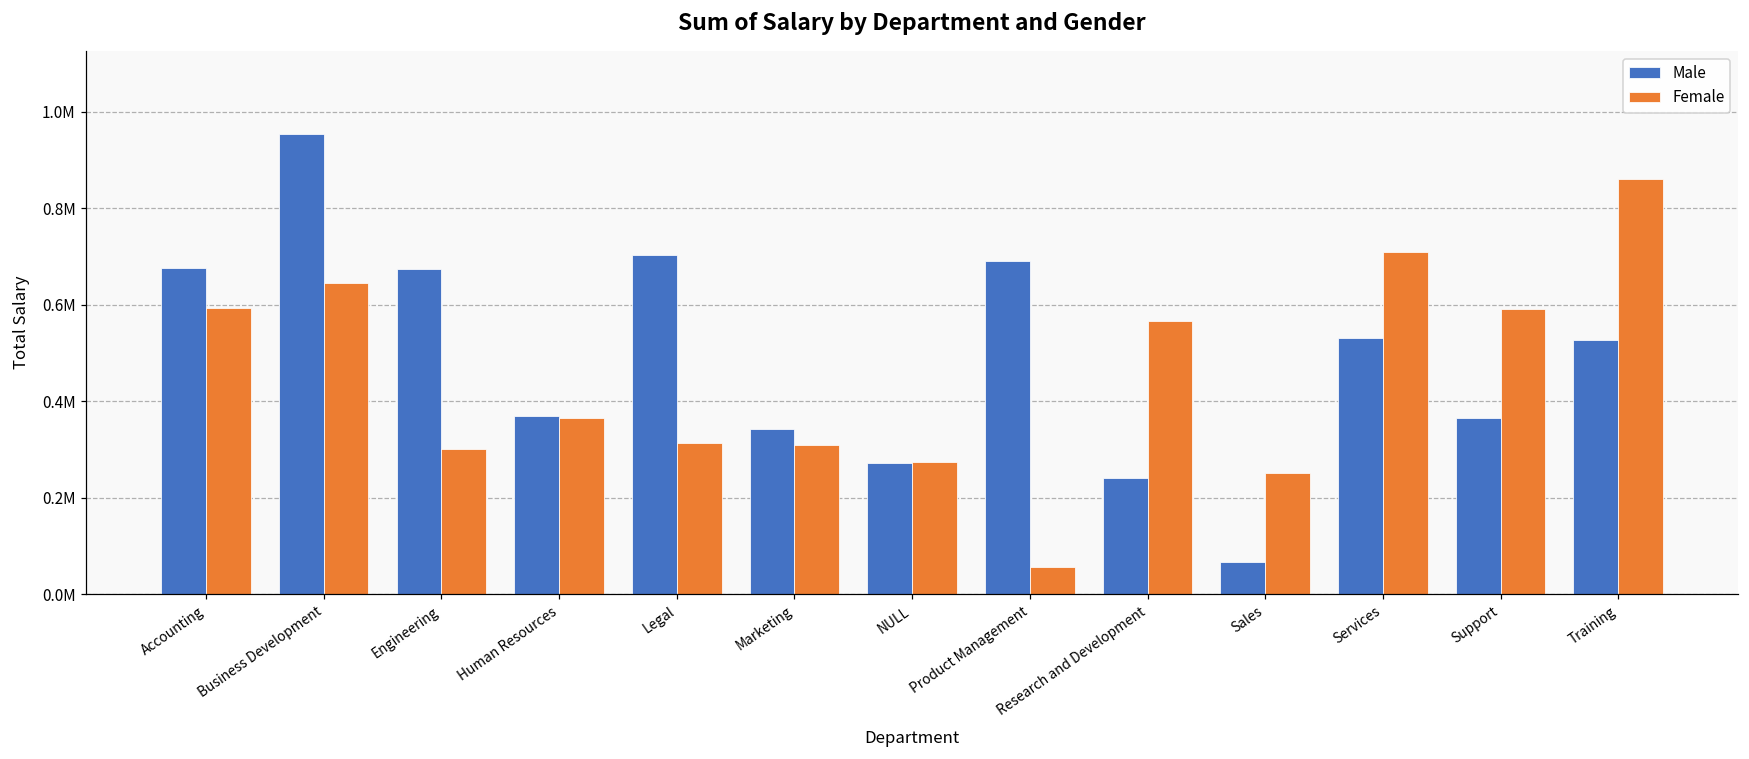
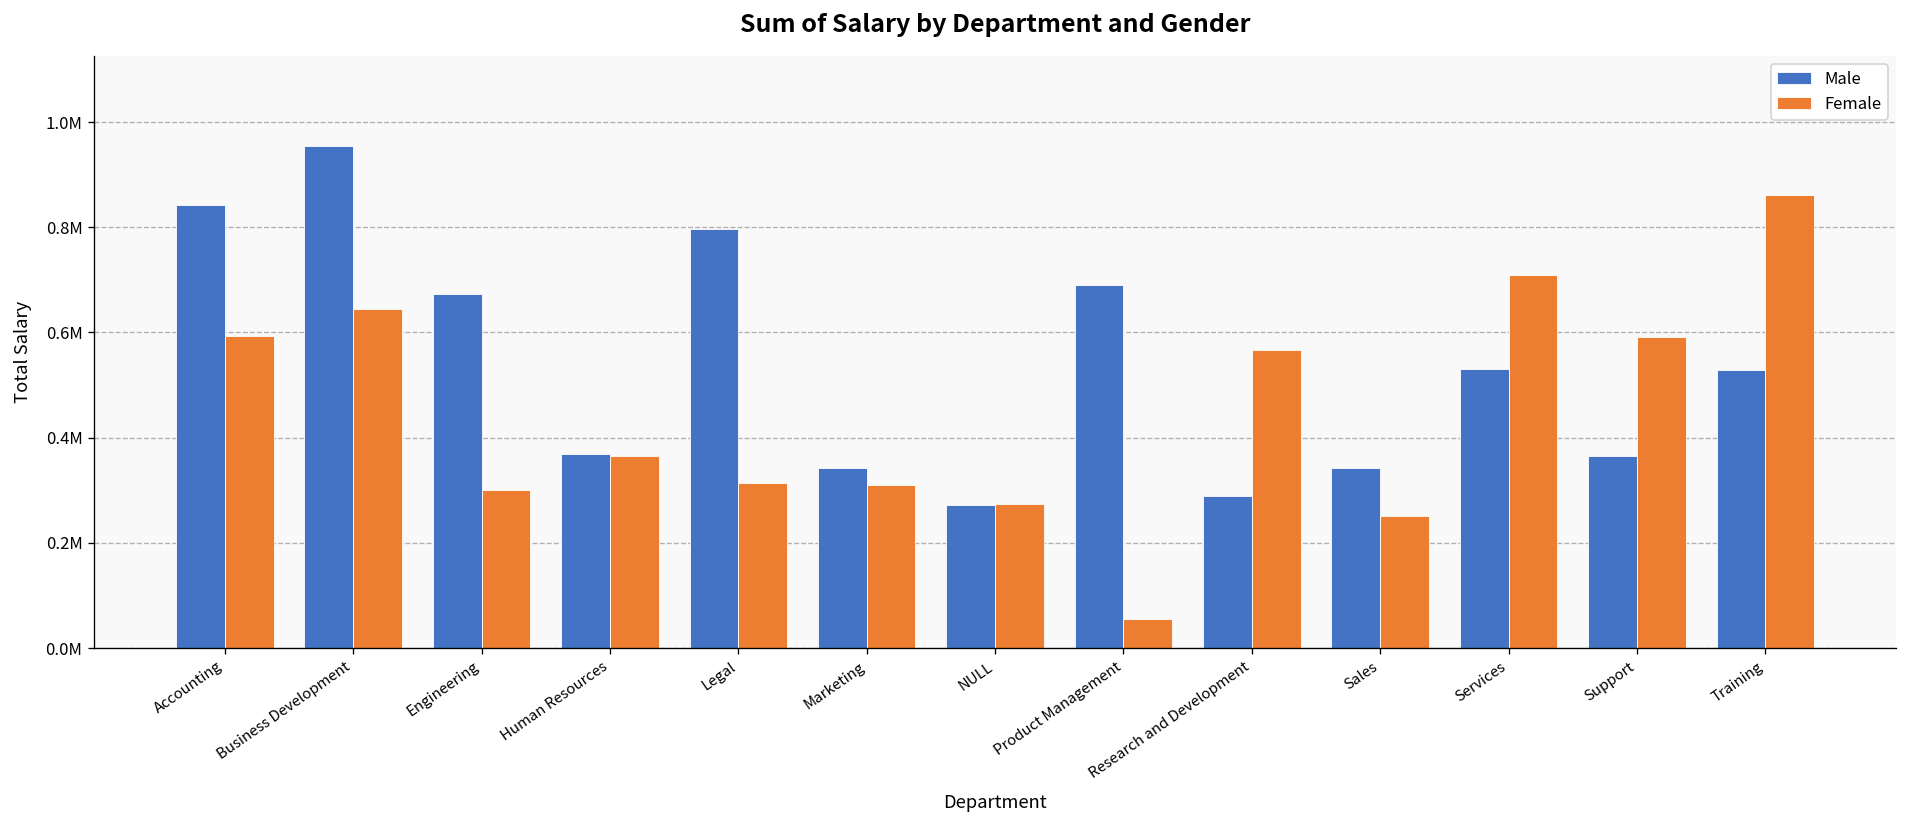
  {
    "Male": {
-     "Accounting": 680000,
+     "Accounting": 840000,
      "Business Development": 950000,
      "Engineering": 670000,
      "Human Resources": 370000,
-     "Legal": 700000,
+     "Legal": 800000,
      "Marketing": 340000,
      "NULL": 270000,
      "Product Management": 690000,
-     "Research and Development": 240000,
-     "Sales": 70000,
+     "Research and Development": 290000,
+     "Sales": 340000,
      "Services": 530000,
      "Support": 370000,
      "Training": 530000
    },
    "Female": {
      "Accounting": 590000,
      "Business Development": 650000,
      "Engineering": 300000,
      "Human Resources": 360000,
      "Legal": 310000,
      "Marketing": 310000,
      "NULL": 270000,
      "Product Management": 60000,
      "Research and Development": 570000,
      "Sales": 250000,
      "Services": 710000,
      "Support": 590000,
      "Training": 860000
    }
  }
